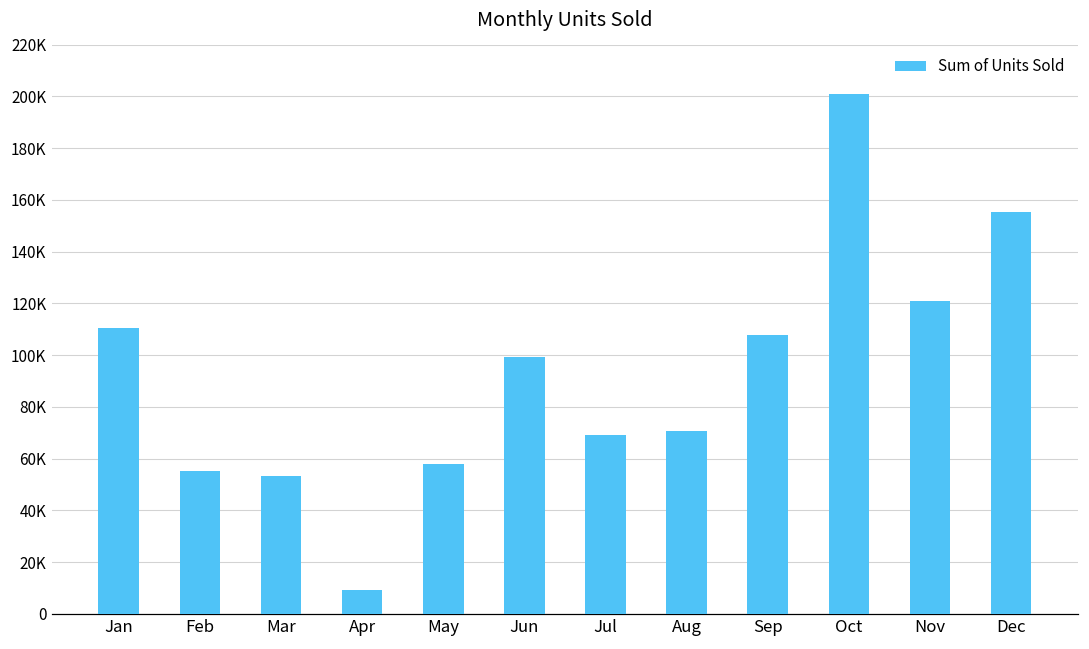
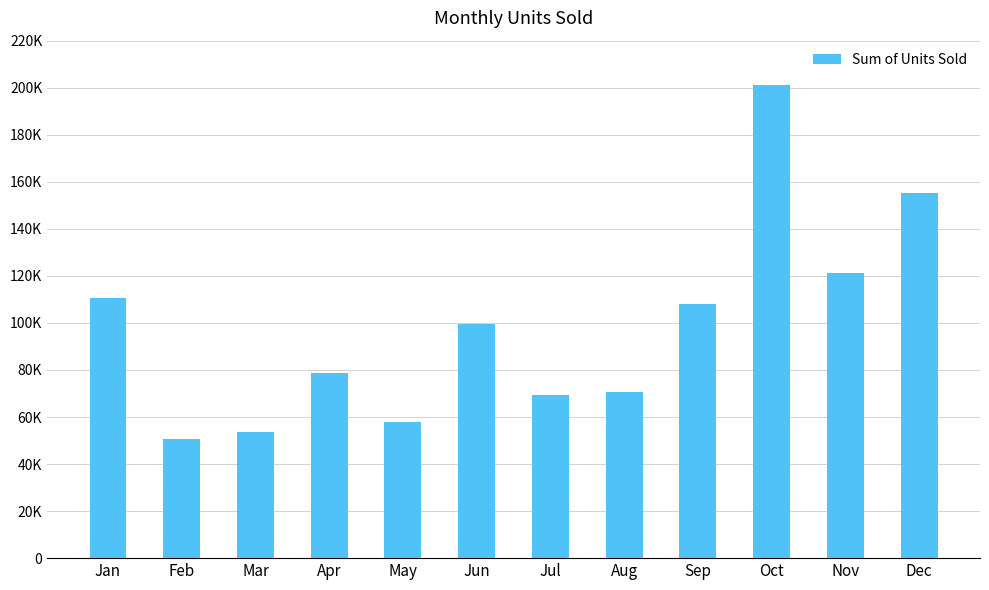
  {
    "Jan": 111000,
-   "Feb": 55000,
+   "Feb": 51000,
    "Mar": 53000,
-   "Apr": 9000,
+   "Apr": 79000,
    "May": 58000,
    "Jun": 99000,
    "Jul": 69000,
    "Aug": 71000,
    "Sep": 108000,
    "Oct": 201000,
    "Nov": 121000,
    "Dec": 155000
  }
